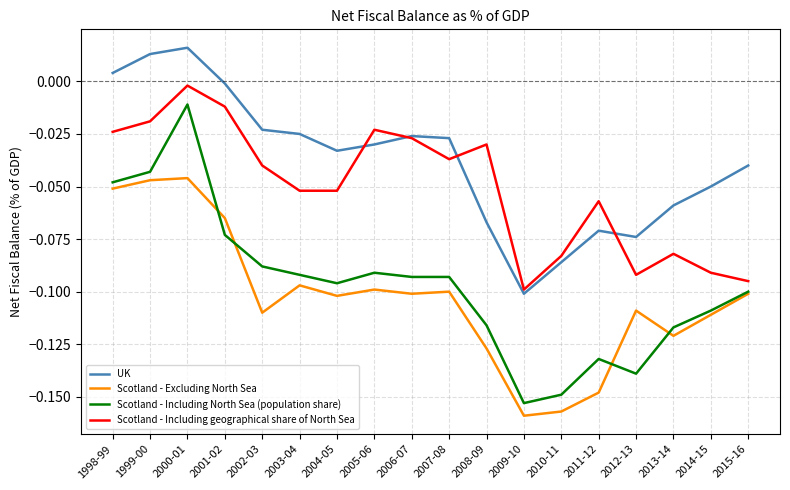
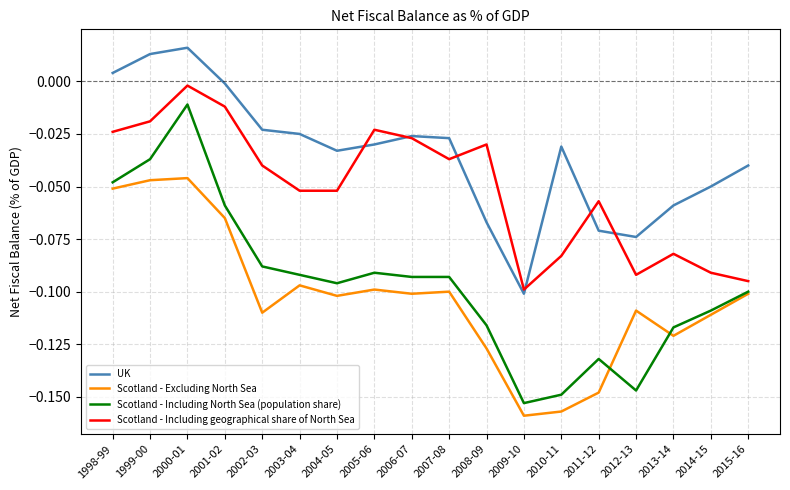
  {
    "UK": {
      "1998-99": 0.004,
      "1999-00": 0.013,
      "2000-01": 0.016,
      "2001-02": -0.001,
      "2002-03": -0.023,
      "2003-04": -0.025,
      "2004-05": -0.033,
      "2005-06": -0.030,
      "2007-08": -0.027,
      "2008-09": -0.067,
      "2009-10": -0.101,
-     "2010-11": -0.086,
+     "2010-11": -0.031,
      "2011-12": -0.071,
      "2012-13": -0.074,
      "2013-14": -0.059,
      "2014-15": -0.050,
      "2015-16": -0.040
    },
    "Scotland - Excluding North Sea": {
      "1998-99": -0.051,
      "1999-00": -0.047,
      "2000-01": -0.046,
      "2001-02": -0.065,
      "2002-03": -0.110,
      "2003-04": -0.097,
      "2004-05": -0.102,
      "2005-06": -0.099,
      "2006-07": -0.101,
      "2007-08": -0.100,
      "2008-09": -0.127,
      "2009-10": -0.159,
      "2010-11": -0.157,
      "2011-12": -0.148,
      "2012-13": -0.109,
      "2013-14": -0.121,
      "2014-15": -0.111
    },
    "Scotland - Including North Sea (population share)": {
      "1998-99": -0.048,
-     "1999-00": -0.043,
+     "1999-00": -0.037,
      "2000-01": -0.011,
-     "2001-02": -0.073,
+     "2001-02": -0.059,
      "2002-03": -0.088,
      "2003-04": -0.092,
      "2004-05": -0.096,
      "2005-06": -0.091,
      "2006-07": -0.093,
      "2007-08": -0.093,
      "2008-09": -0.116,
      "2009-10": -0.153,
      "2010-11": -0.149,
      "2011-12": -0.132,
-     "2012-13": -0.139,
+     "2012-13": -0.147,
      "2013-14": -0.117,
      "2014-15": -0.109
    },
    "Scotland - Including geographical share of North Sea": {
      "1998-99": -0.024,
      "1999-00": -0.019,
      "2000-01": -0.002,
      "2001-02": -0.012,
      "2002-03": -0.040,
      "2003-04": -0.052,
      "2004-05": -0.052,
      "2005-06": -0.023,
      "2007-08": -0.037,
      "2008-09": -0.030,
      "2009-10": -0.099,
      "2010-11": -0.083,
      "2011-12": -0.057,
      "2012-13": -0.092,
      "2013-14": -0.082,
      "2014-15": -0.091,
      "2015-16": -0.095
    }
  }
